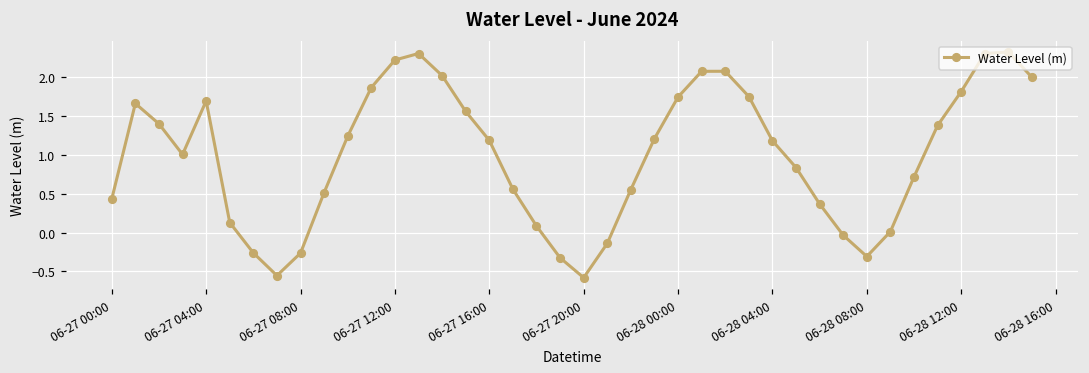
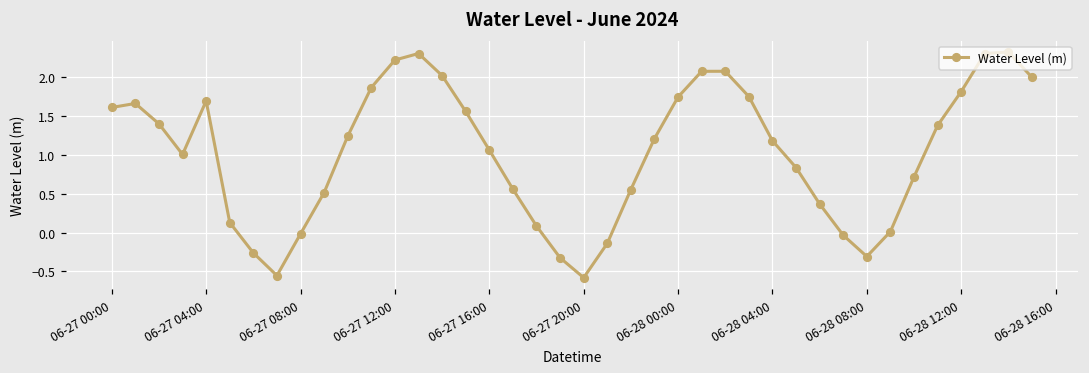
  {
-   "06-27 00:00": 0.4,
+   "06-27 00:00": 1.6,
    "06-27 04:00": 1.7,
-   "06-27 08:00": -0.3,
+   "06-27 08:00": 0.0,
    "06-27 12:00": 2.2,
-   "06-27 16:00": 1.2,
+   "06-27 16:00": 1.1,
    "06-27 20:00": -0.6,
    "06-28 00:00": 1.7,
    "06-28 04:00": 1.2,
    "06-28 08:00": -0.3,
    "06-28 12:00": 1.8
  }
